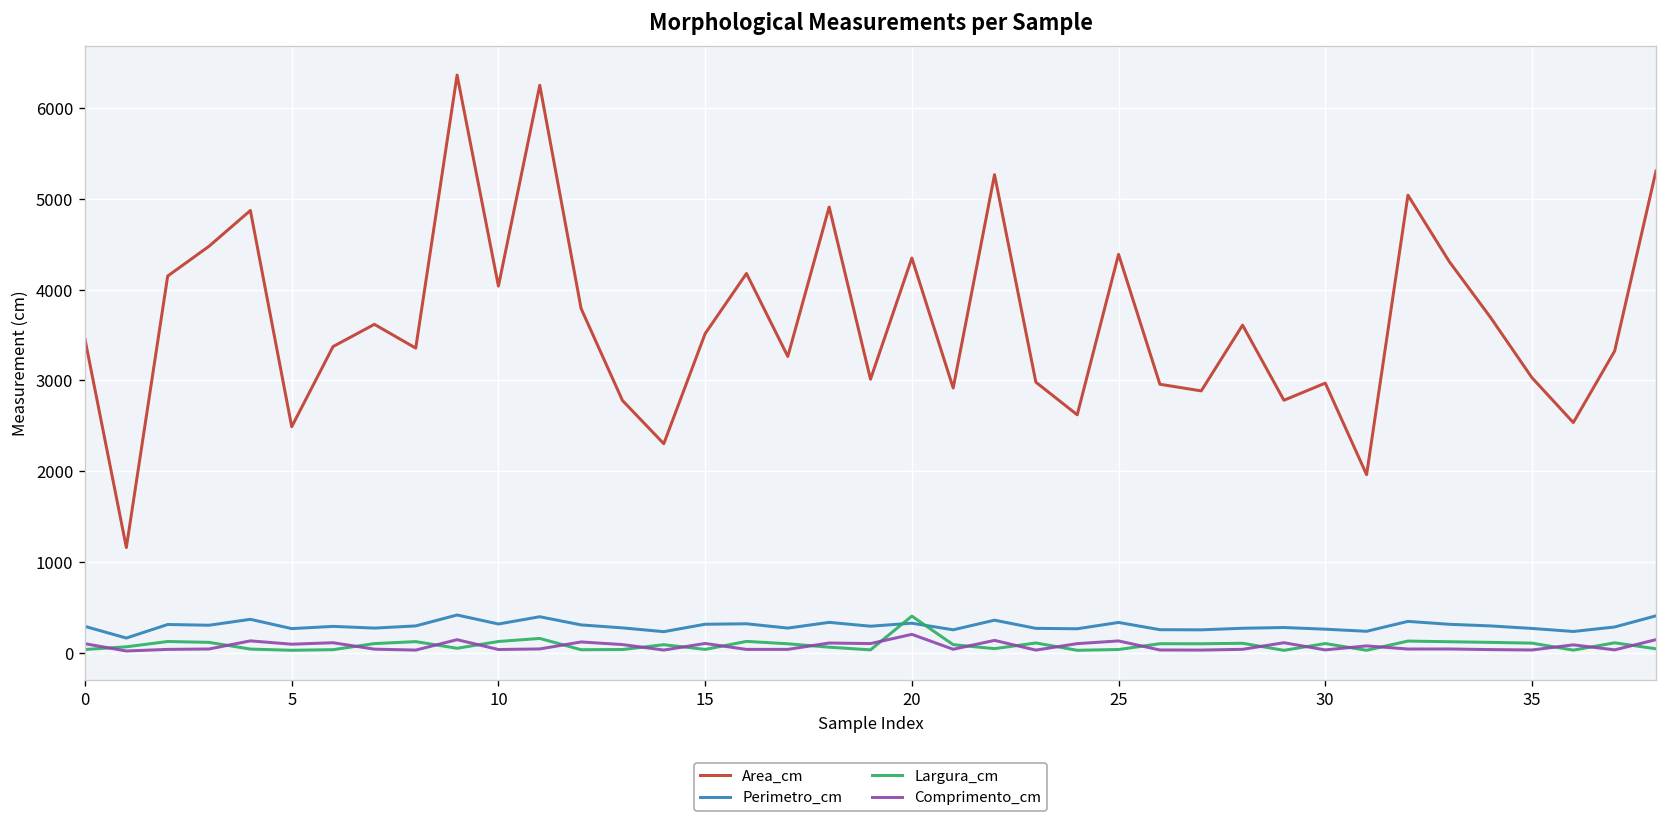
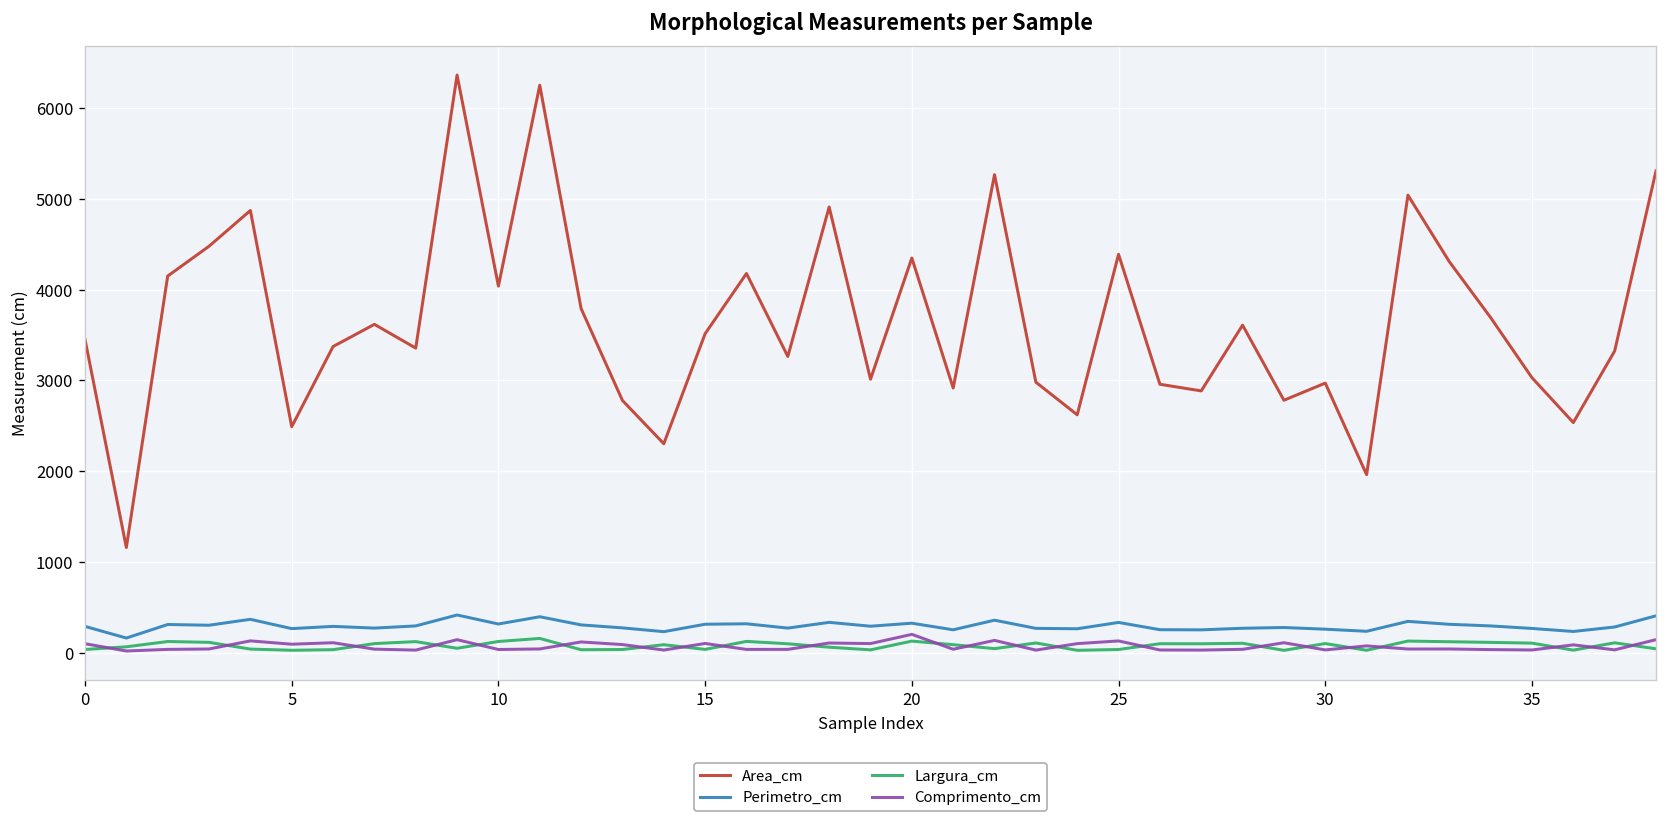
  {
    "Area_cm": {
      "0": 3500,
      "5": 2500,
      "10": 4000,
      "15": 3500,
      "20": 4300,
      "25": 4400,
      "30": 3000,
      "35": 3000
    },
    "Perimetro_cm": {
      "0": 300,
      "5": 300,
      "10": 300,
      "15": 300,
      "20": 300,
      "25": 300,
      "30": 300,
      "35": 300
    },
    "Largura_cm": {
      "0": 0,
      "5": 0,
      "10": 100,
      "15": 0,
-     "20": 400,
+     "20": 100,
      "25": 0,
      "30": 100,
      "35": 100
    },
    "Comprimento_cm": {
      "0": 100,
      "5": 100,
      "10": 0,
      "15": 100,
      "20": 200,
      "25": 100,
      "30": 0,
      "35": 0
    }
  }
